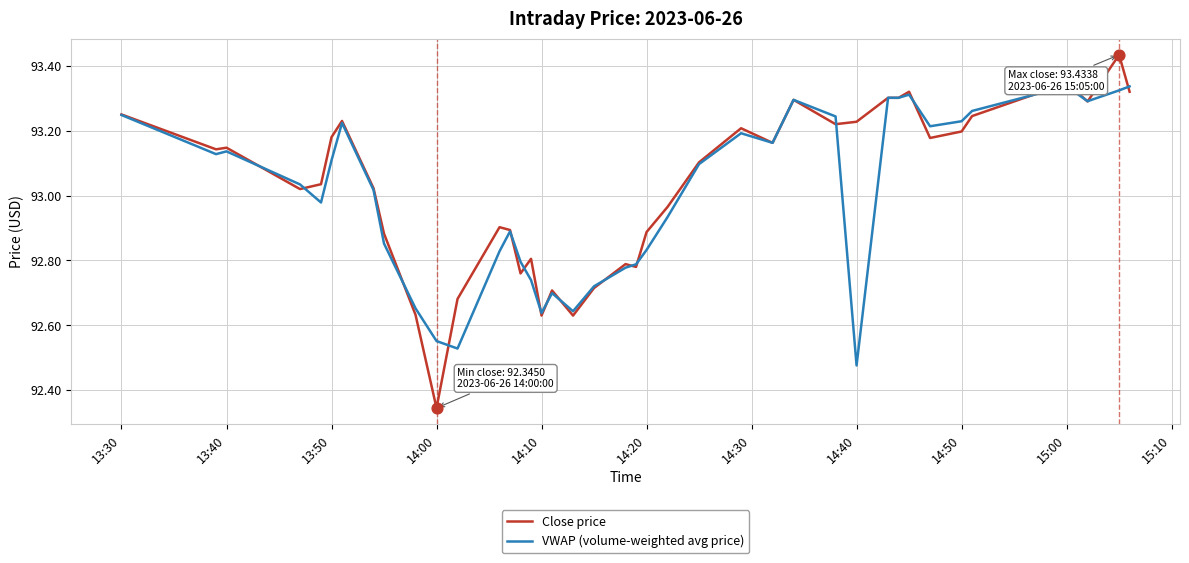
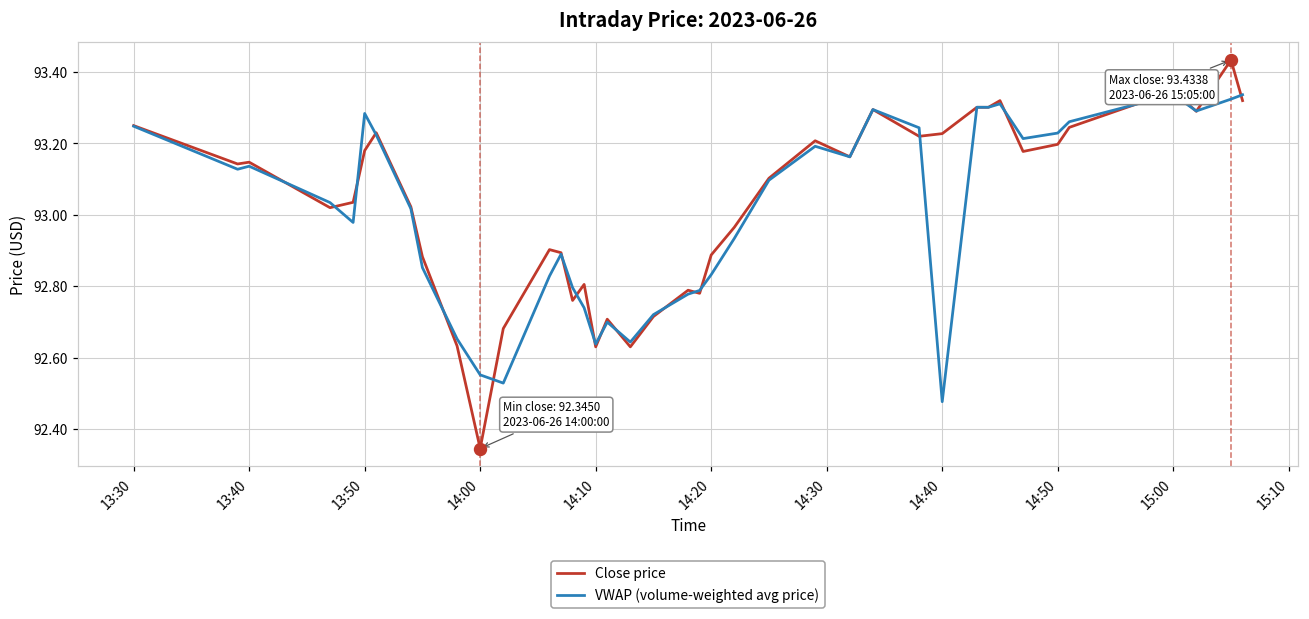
  {
    "VWAP (volume-weighted avg price)": {
      "13:40": 93.14,
-     "13:50": 93.11,
+     "13:50": 93.28,
      "14:00": 92.55,
      "14:10": 92.64,
      "14:20": 92.83,
      "14:40": 92.48,
      "14:50": 93.23
    }
  }
